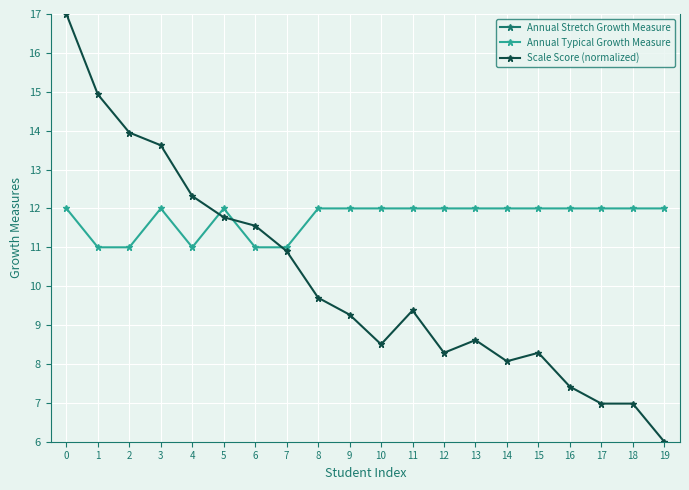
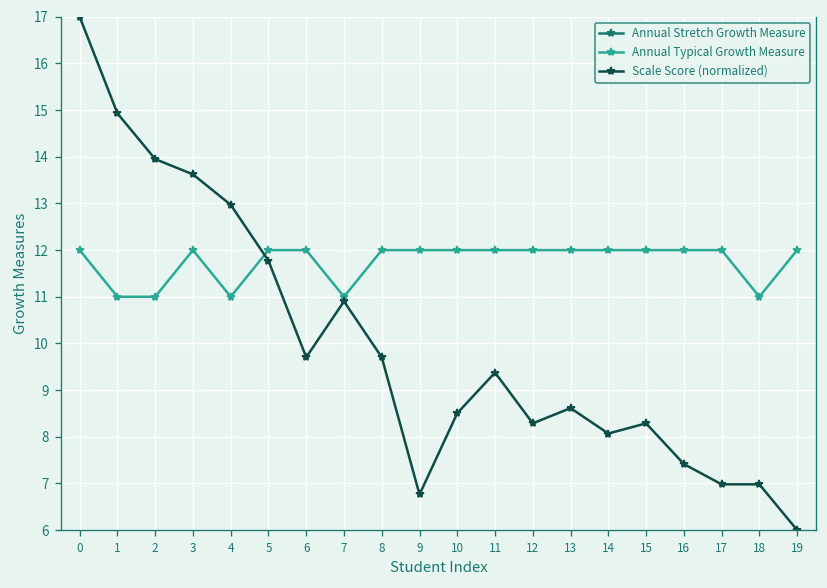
  {
    "Annual Typical Growth Measure": {
      "0": 12,
      "1": 11,
      "2": 11,
      "3": 12,
      "4": 11,
      "5": 12,
-     "6": 11,
+     "6": 12,
      "7": 11,
      "8": 12,
      "9": 12,
      "10": 12,
      "11": 12,
      "12": 12,
      "13": 12,
      "14": 12,
      "15": 12,
      "16": 12,
      "17": 12,
-     "18": 12,
+     "18": 11,
      "19": 12
    },
    "Scale Score (normalized)": {
      "0": 17.0,
      "1": 14.9,
      "2": 14.0,
      "3": 13.6,
-     "4": 12.3,
+     "4": 13.0,
      "5": 11.8,
-     "6": 11.6,
+     "6": 9.7,
      "7": 10.9,
      "8": 9.7,
-     "9": 9.3,
+     "9": 6.8,
      "10": 8.5,
      "11": 9.4,
      "12": 8.3,
      "13": 8.6,
      "14": 8.1,
      "15": 8.3,
      "16": 7.4,
      "17": 7.0,
      "18": 7.0,
      "19": 6.0
    }
  }
